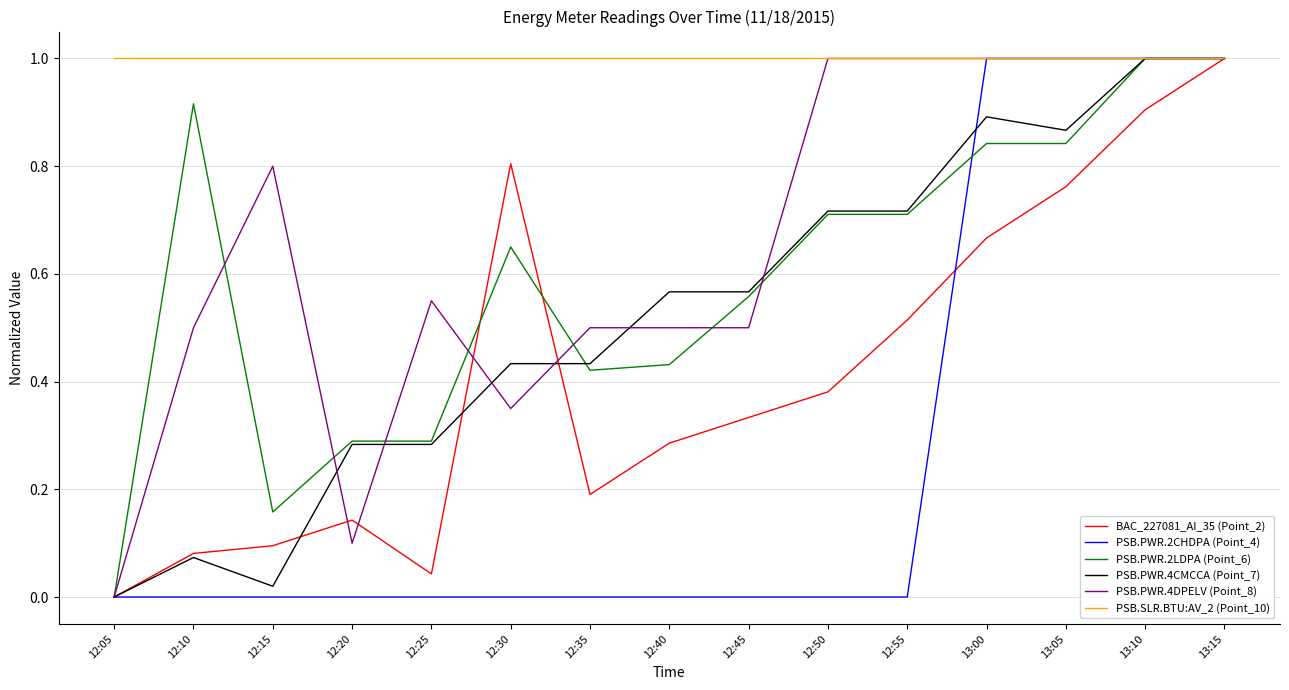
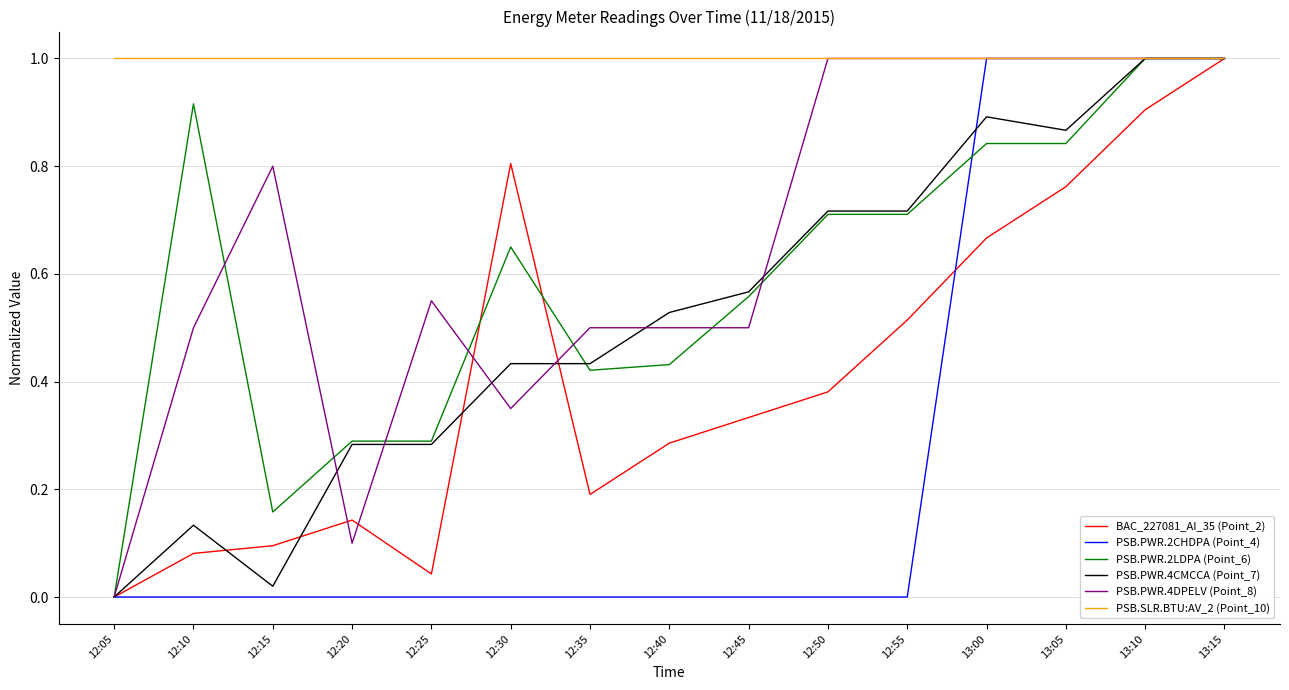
  {
    "BAC_227081_AI_35 (Point_2)": {
      "12:10": 0.08,
      "12:15": 0.10,
      "12:20": 0.14,
      "12:25": 0.04,
      "12:30": 0.80,
      "12:35": 0.19,
      "12:40": 0.29,
      "12:45": 0.33,
      "12:50": 0.38,
      "12:55": 0.51,
      "13:00": 0.67,
      "13:05": 0.76,
      "13:10": 0.90
    },
    "PSB.PWR.2CHDPA (Point_4)": {
      "12:10": 0.00,
      "12:15": 0.00,
      "12:20": 0.00,
      "12:25": 0.00,
      "12:30": 0.00,
      "12:35": 0.00,
      "12:40": 0.00,
      "12:45": 0.00,
      "12:50": 0.00,
      "12:55": 0.00
    },
    "PSB.PWR.2LDPA (Point_6)": {
      "12:10": 0.92,
      "12:15": 0.16,
      "12:20": 0.29,
      "12:25": 0.29,
      "12:30": 0.65,
      "12:35": 0.42,
      "12:40": 0.43,
      "12:45": 0.56,
      "12:50": 0.71,
      "12:55": 0.71,
      "13:00": 0.84,
      "13:05": 0.84
    },
    "PSB.PWR.4CMCCA (Point_7)": {
-     "12:10": 0.07,
+     "12:10": 0.13,
      "12:15": 0.02,
      "12:20": 0.28,
      "12:25": 0.28,
      "12:30": 0.43,
      "12:35": 0.43,
-     "12:40": 0.57,
+     "12:40": 0.53,
      "12:45": 0.57,
      "12:50": 0.72,
      "12:55": 0.72,
      "13:00": 0.89,
      "13:05": 0.87
    },
    "PSB.PWR.4DPELV (Point_8)": {
      "12:10": 0.50,
      "12:15": 0.80,
      "12:20": 0.10,
      "12:25": 0.55,
      "12:30": 0.35,
      "12:35": 0.50,
      "12:40": 0.50,
      "12:45": 0.50
    },
    "PSB.SLR.BTU:AV_2 (Point_10)": {
      "12:05": 1.00,
      "12:10": 1.00,
      "12:15": 1.00,
      "12:20": 1.00,
      "12:25": 1.00,
      "12:30": 1.00,
      "12:35": 1.00,
      "12:40": 1.00,
      "12:45": 1.00
    }
  }
